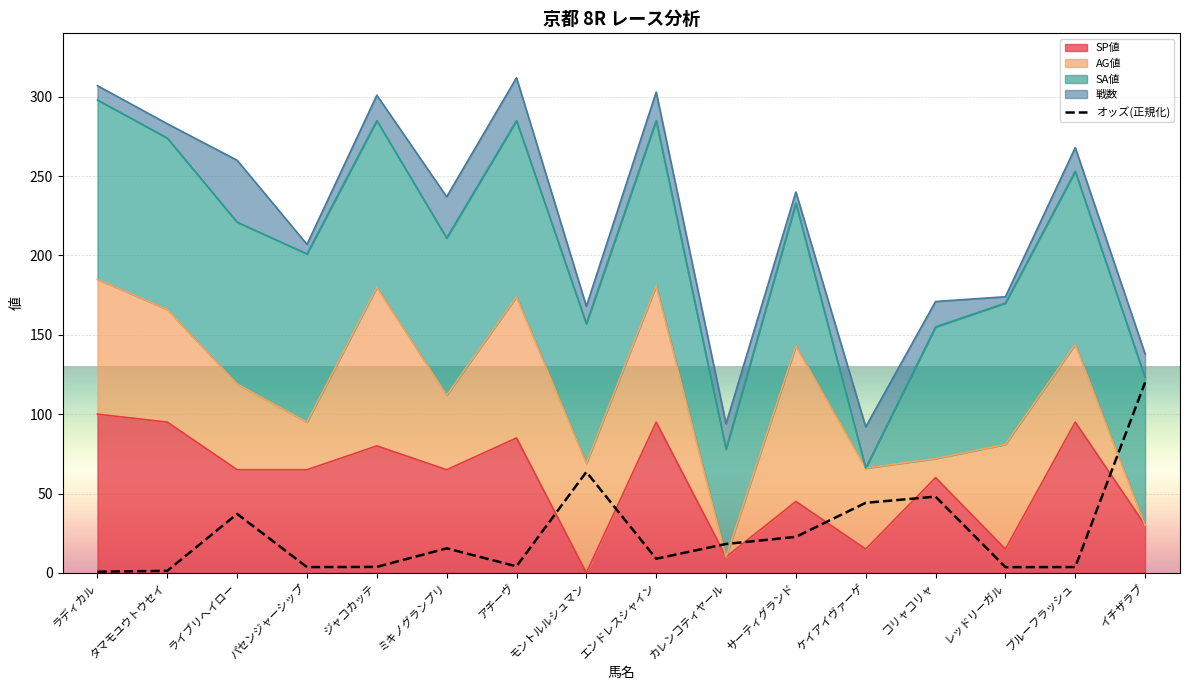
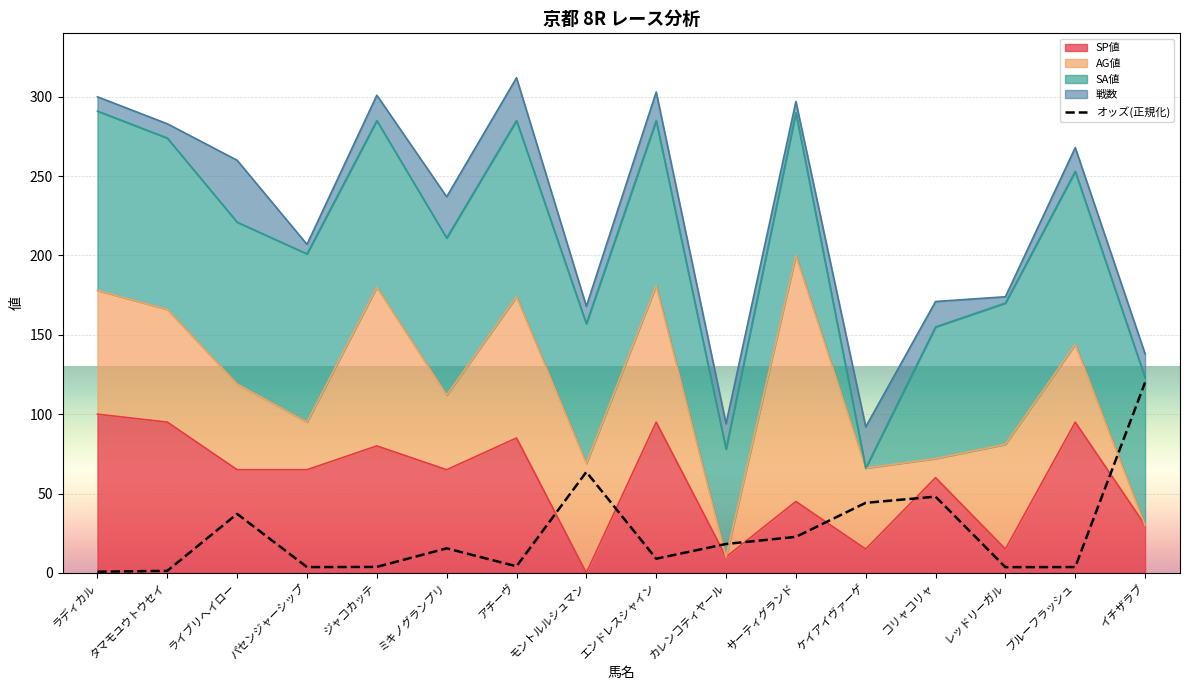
  {
    "SP値": {
      "ラディカル": 100,
      "タマモユウトウセイ": 95,
      "ライブリヘイロー": 65,
      "パセンジャーシップ": 65,
      "ジャコカッテ": 80,
      "ミキノグランプリ": 65,
      "アチーヴ": 85,
      "モントルルシュマン": 0,
      "エンドレスシャイン": 95,
      "サーティグランド": 45,
      "ケイアイヴァーゲ": 15,
      "コリャコリャ": 60,
      "レッドリーガル": 15,
      "ブルーフラッシュ": 95
    },
    "AG値": {
-     "ラディカル": 85,
+     "ラディカル": 78,
      "タマモユウトウセイ": 71,
      "ライブリヘイロー": 54,
      "パセンジャーシップ": 30,
      "ジャコカッテ": 100,
      "ミキノグランプリ": 47,
      "アチーヴ": 89,
      "モントルルシュマン": 69,
      "エンドレスシャイン": 86,
-     "サーティグランド": 98,
+     "サーティグランド": 155,
      "コリャコリャ": 12,
      "レッドリーガル": 66,
      "ブルーフラッシュ": 49
    },
    "オッズ(正規化)": {
      "ラディカル": 1,
      "タマモユウトウセイ": 1,
      "ライブリヘイロー": 37,
      "パセンジャーシップ": 4,
      "ジャコカッテ": 4,
      "ミキノグランプリ": 15,
      "アチーヴ": 4,
      "モントルルシュマン": 64,
      "エンドレスシャイン": 9,
      "カレンコティヤール": 18,
      "サーティグランド": 23,
      "ケイアイヴァーゲ": 44,
      "コリャコリャ": 48,
      "レッドリーガル": 4,
      "ブルーフラッシュ": 4,
      "イチザラブ": 120
    }
  }
